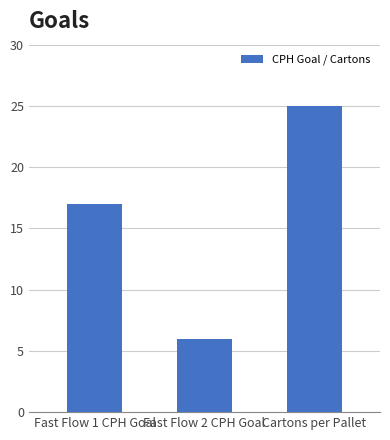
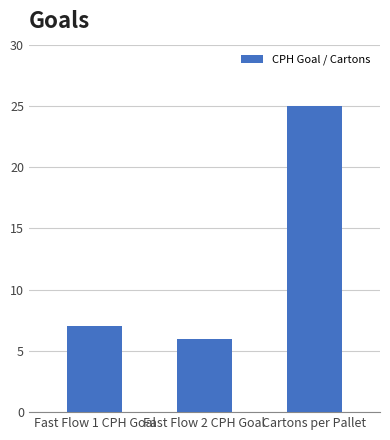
  {
-   "Fast Flow 1 CPH Goal": 17,
+   "Fast Flow 1 CPH Goal": 7,
    "Fast Flow 2 CPH Goal": 6,
    "Cartons per Pallet": 25
  }
